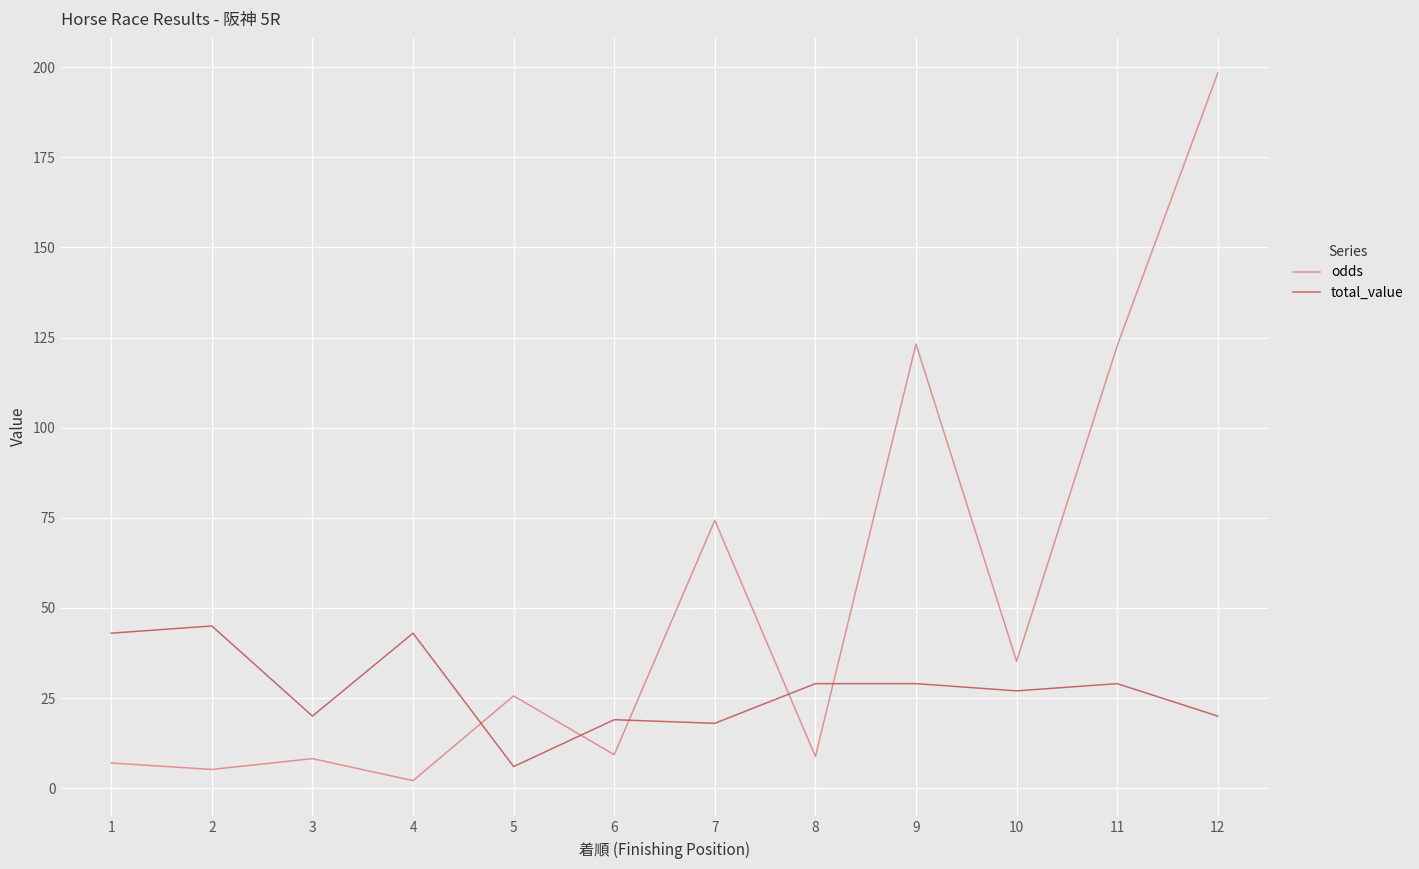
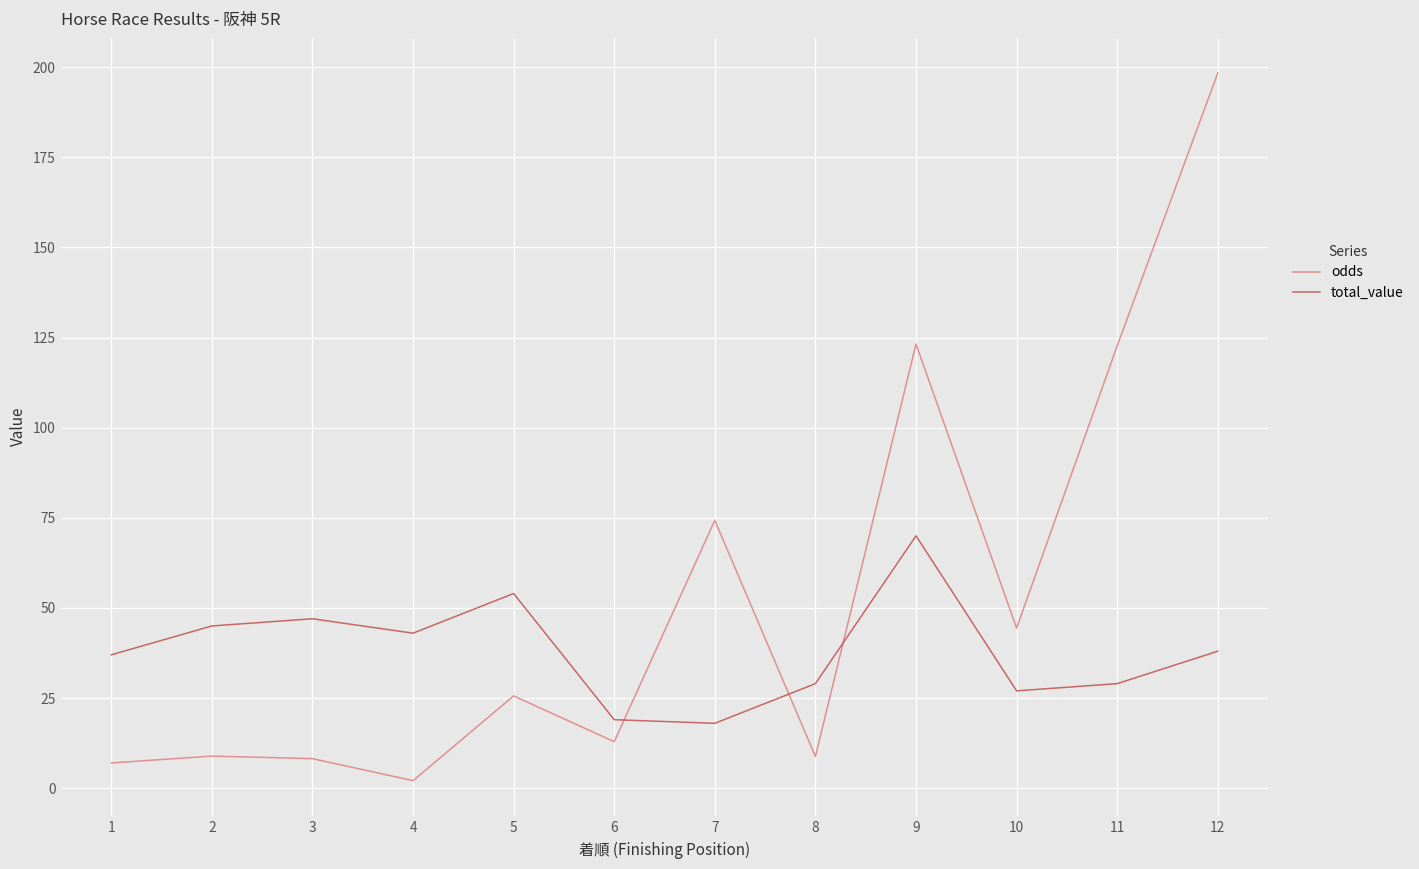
  {
    "odds": {
      "1": 7,
-     "2": 5,
+     "2": 9,
      "3": 8,
      "4": 2,
      "5": 26,
-     "6": 9,
+     "6": 13,
      "7": 74,
      "8": 9,
      "9": 123,
-     "10": 35,
+     "10": 44,
      "11": 123,
      "12": 198
    },
    "total_value": {
-     "1": 43,
+     "1": 37,
      "2": 45,
-     "3": 20,
+     "3": 47,
      "4": 43,
-     "5": 6,
+     "5": 54,
      "6": 19,
      "7": 18,
      "8": 29,
-     "9": 29,
+     "9": 70,
      "10": 27,
      "11": 29,
-     "12": 20
+     "12": 38
    }
  }
